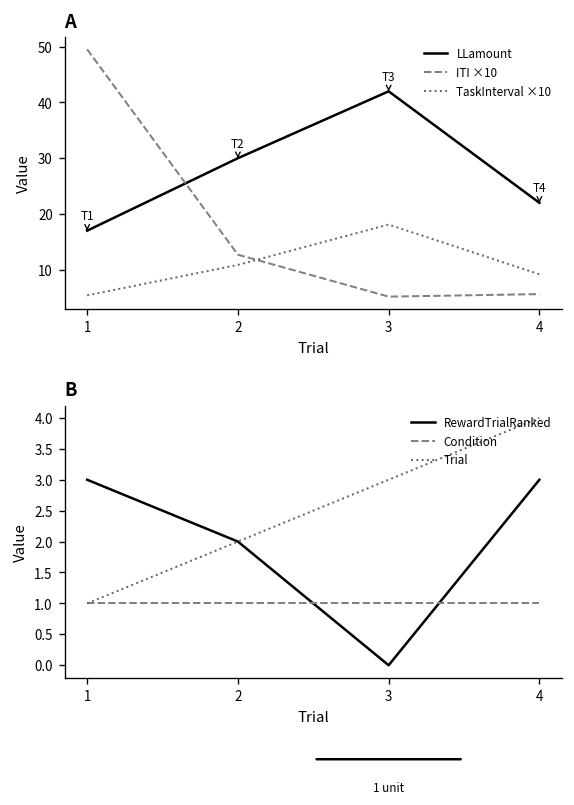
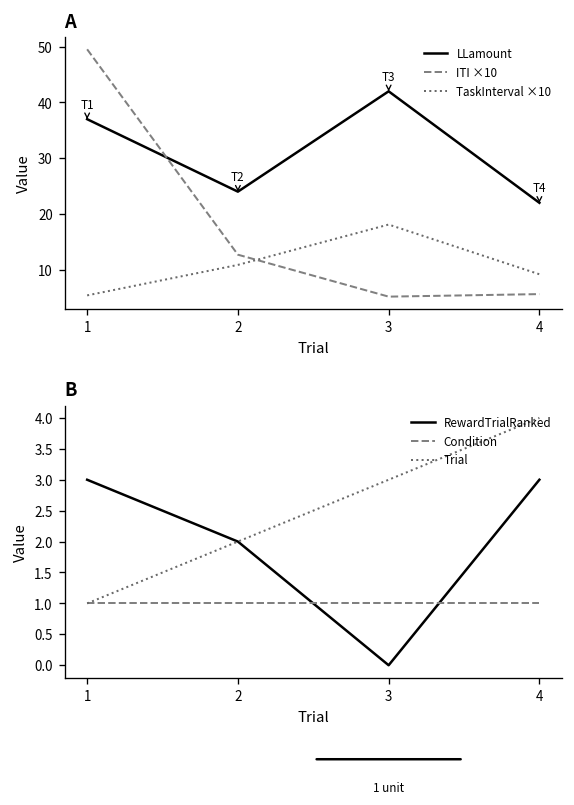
  {
    "A": {
      "LLamount": {
-       "1": 17,
-       "2": 30,
+       "1": 37,
+       "2": 24,
        "3": 42,
        "4": 22
      }
    },
    "B": {
      "RewardTrialRanked": {
        "1": 3.0,
        "3": 0.0,
        "4": 3.0
      }
    }
  }
